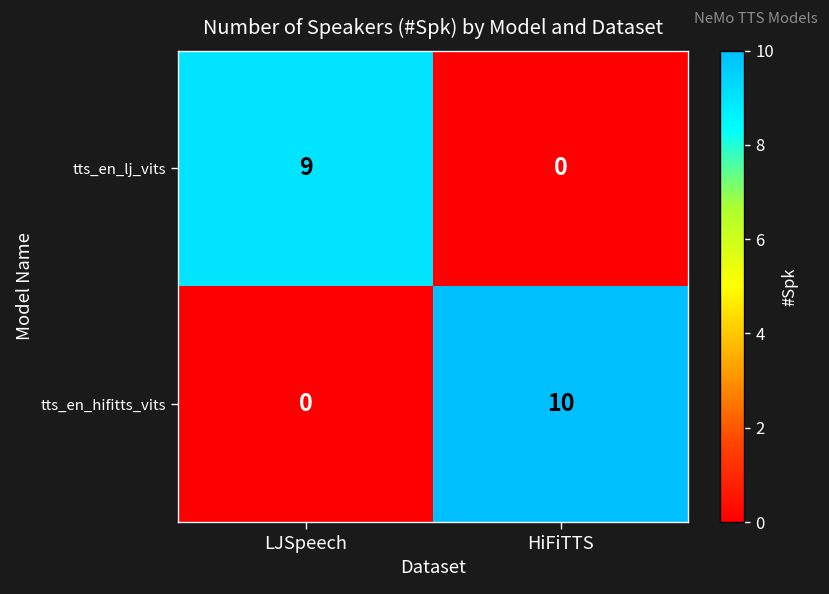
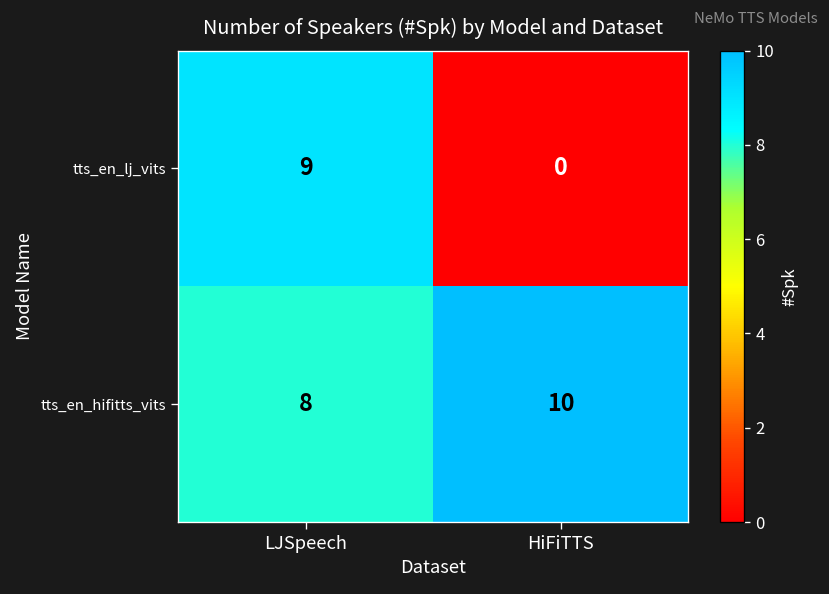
  {
    "tts_en_lj_vits": {
      "LJSpeech": 9,
      "HiFiTTS": 0
    },
    "tts_en_hifitts_vits": {
-     "LJSpeech": 0,
+     "LJSpeech": 8,
      "HiFiTTS": 10
    }
  }
